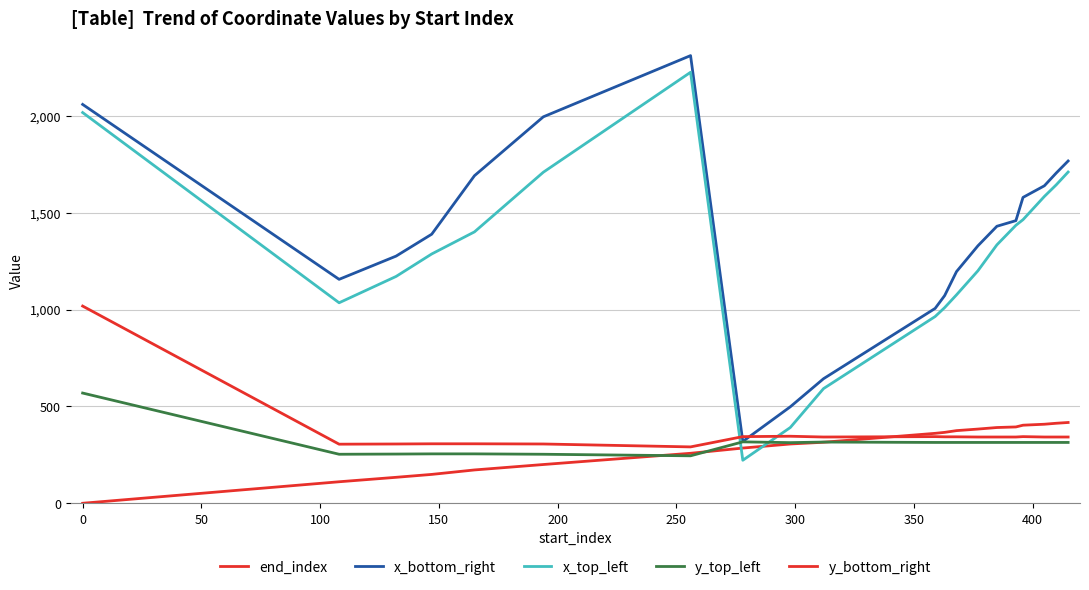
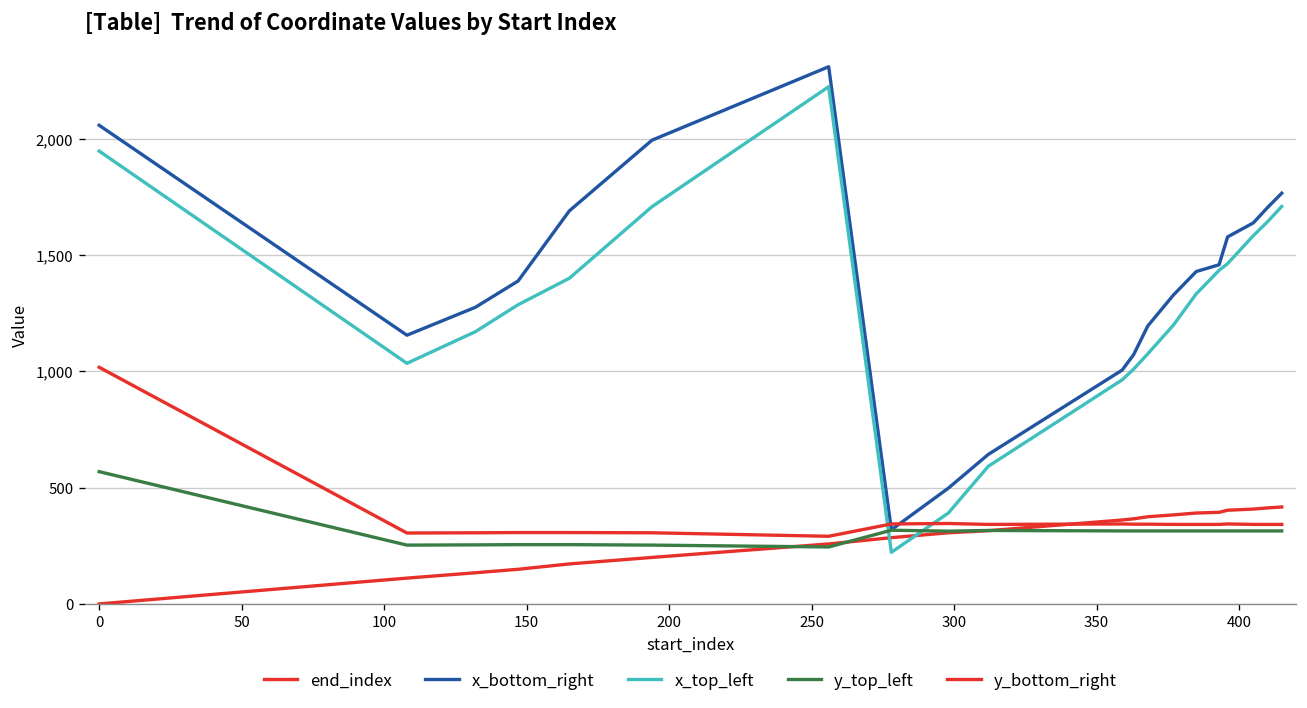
  {
    "x_bottom_right": {
      "0": "2,060"
    },
    "x_top_left": {
-     "0": "2,020"
+     "0": "1,950"
    },
    "y_top_left": {
      "0": "570"
    }
  }
